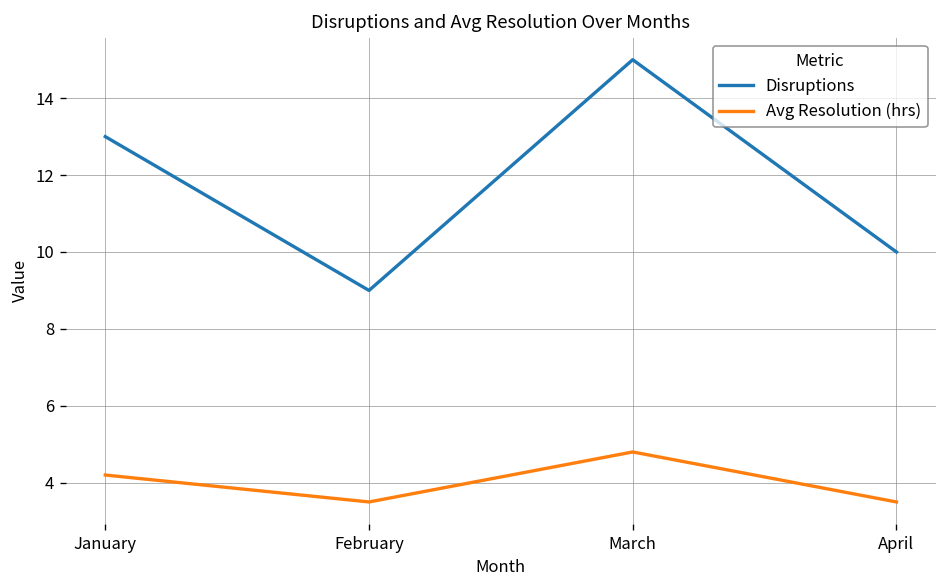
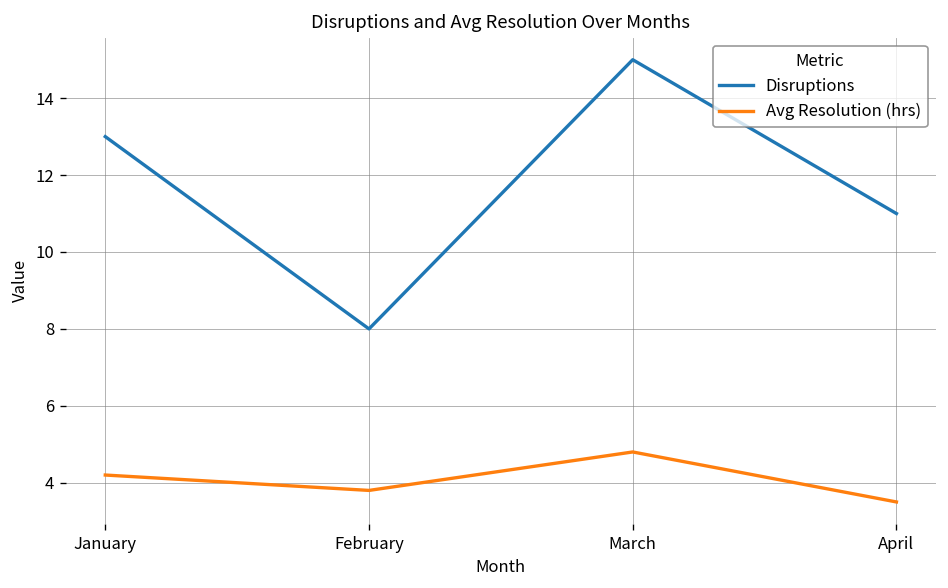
  {
    "Disruptions": {
      "January": 13,
-     "February": 9,
+     "February": 8,
      "March": 15,
-     "April": 10
+     "April": 11
    },
    "Avg Resolution (hrs)": {
      "January": 4.2,
-     "February": 3.5,
+     "February": 3.8,
      "March": 4.8,
      "April": 3.5
    }
  }
